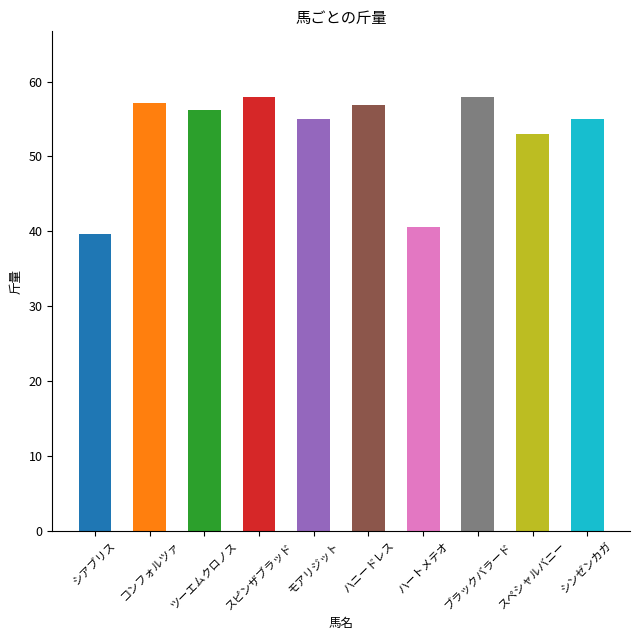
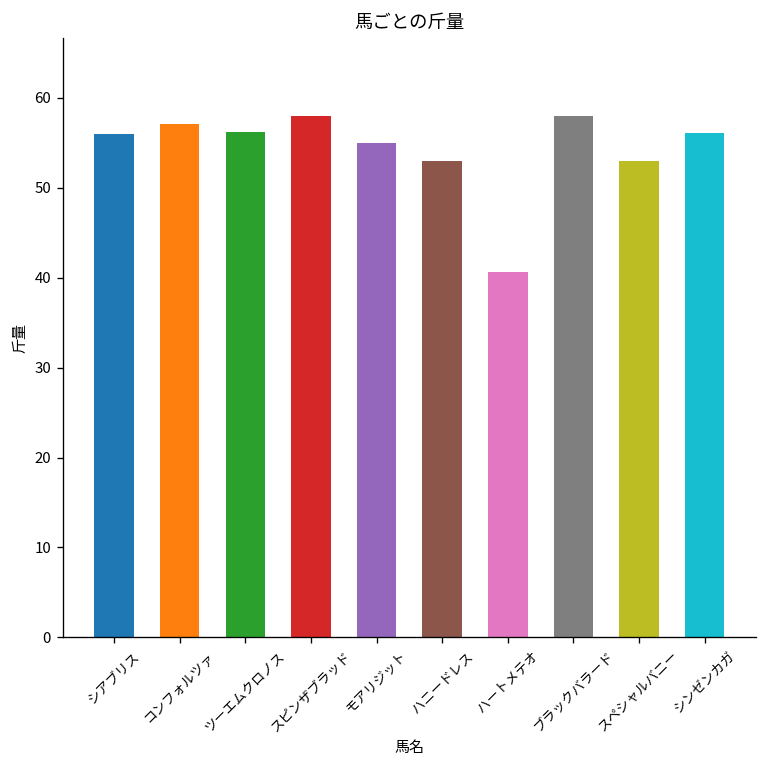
  {
-   "シアブリス": 40,
+   "シアブリス": 56,
    "コンフォルツァ": 57,
    "ツーエムクロノス": 56,
    "スピンザブラッド": 58,
    "モアリジット": 55,
-   "ハニードレス": 57,
+   "ハニードレス": 53,
    "ハートメテオ": 41,
    "ブラックバラード": 58,
    "スペシャルバニー": 53,
-   "シンゼンカガ": 55
+   "シンゼンカガ": 56
  }
